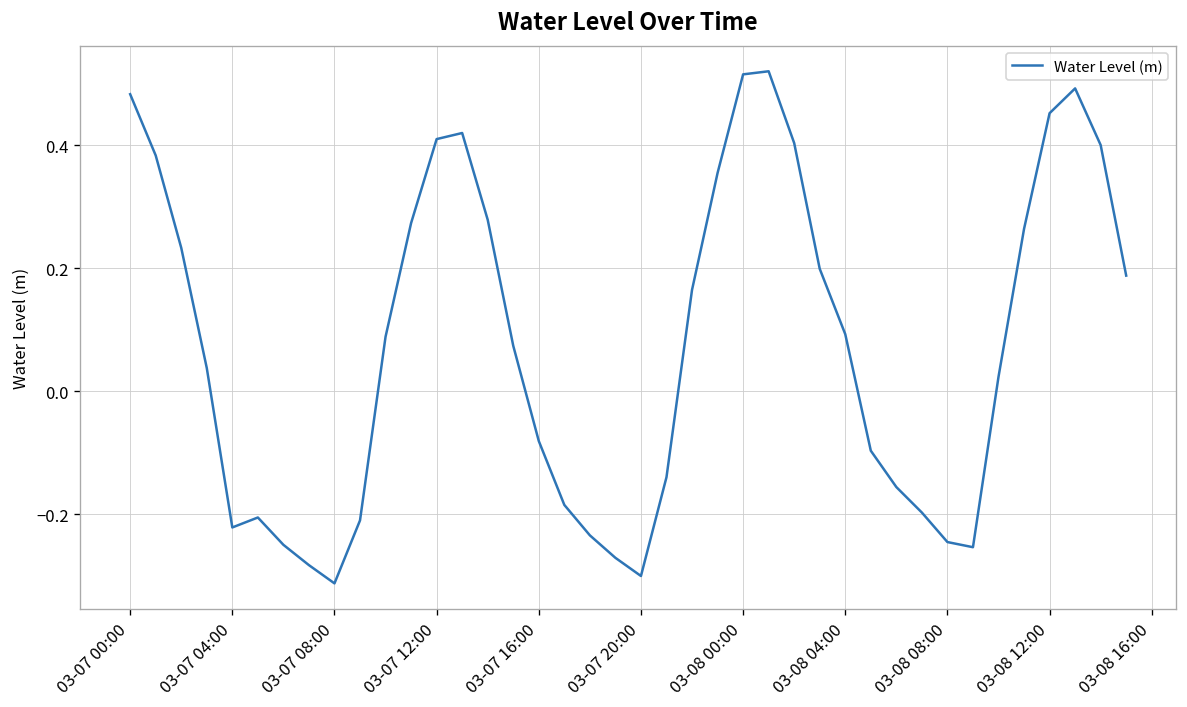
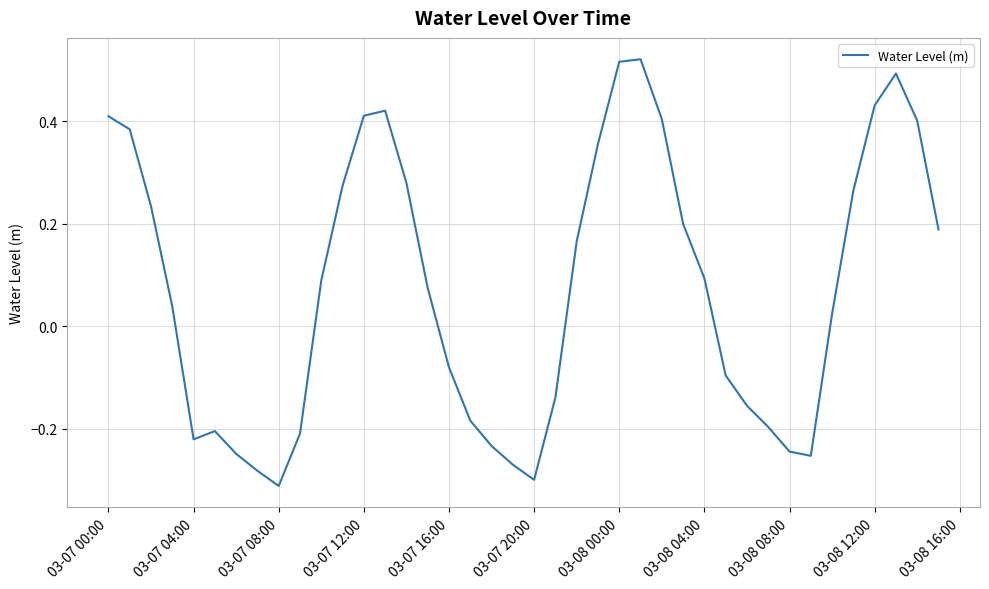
  {
-   "03-07 00:00": 0.48,
+   "03-07 00:00": 0.41,
    "03-07 04:00": -0.22,
    "03-07 08:00": -0.31,
    "03-07 12:00": 0.41,
    "03-07 16:00": -0.08,
    "03-07 20:00": -0.30,
    "03-08 00:00": 0.52,
    "03-08 04:00": 0.09,
    "03-08 08:00": -0.24,
-   "03-08 12:00": 0.45
+   "03-08 12:00": 0.43
  }
